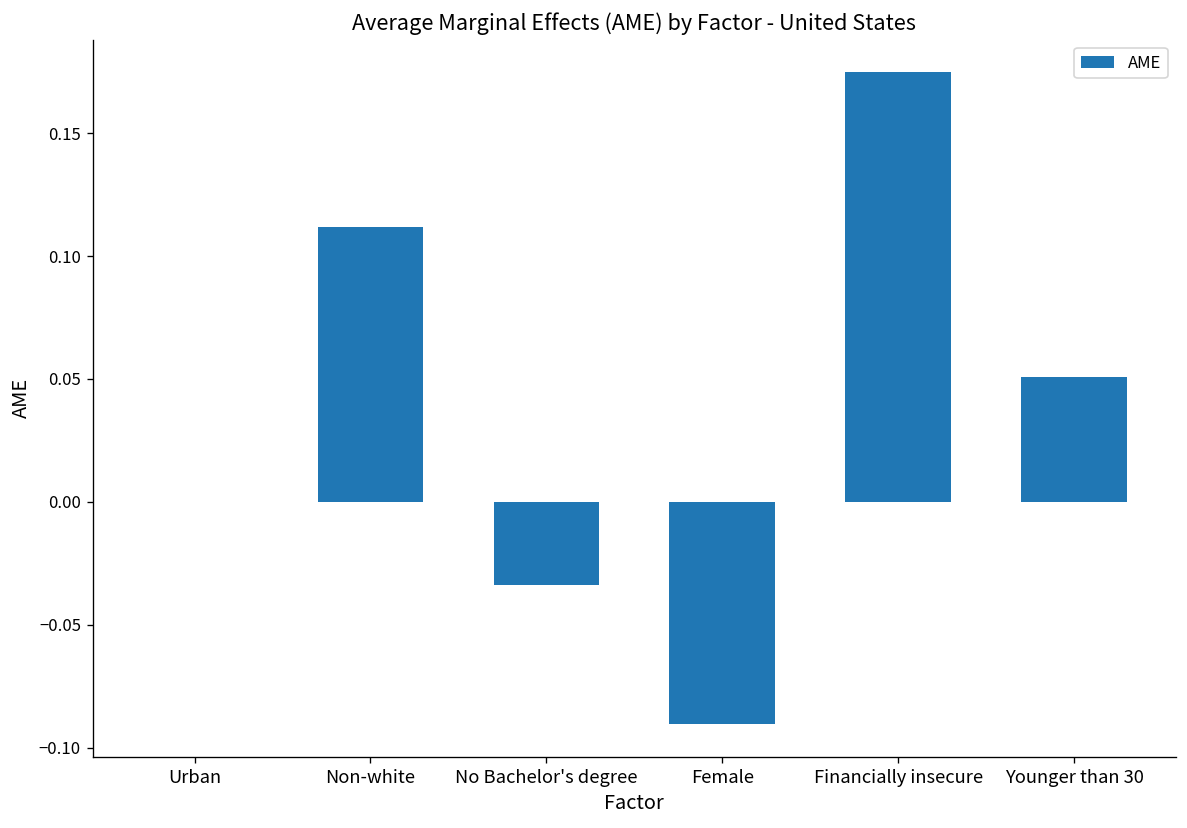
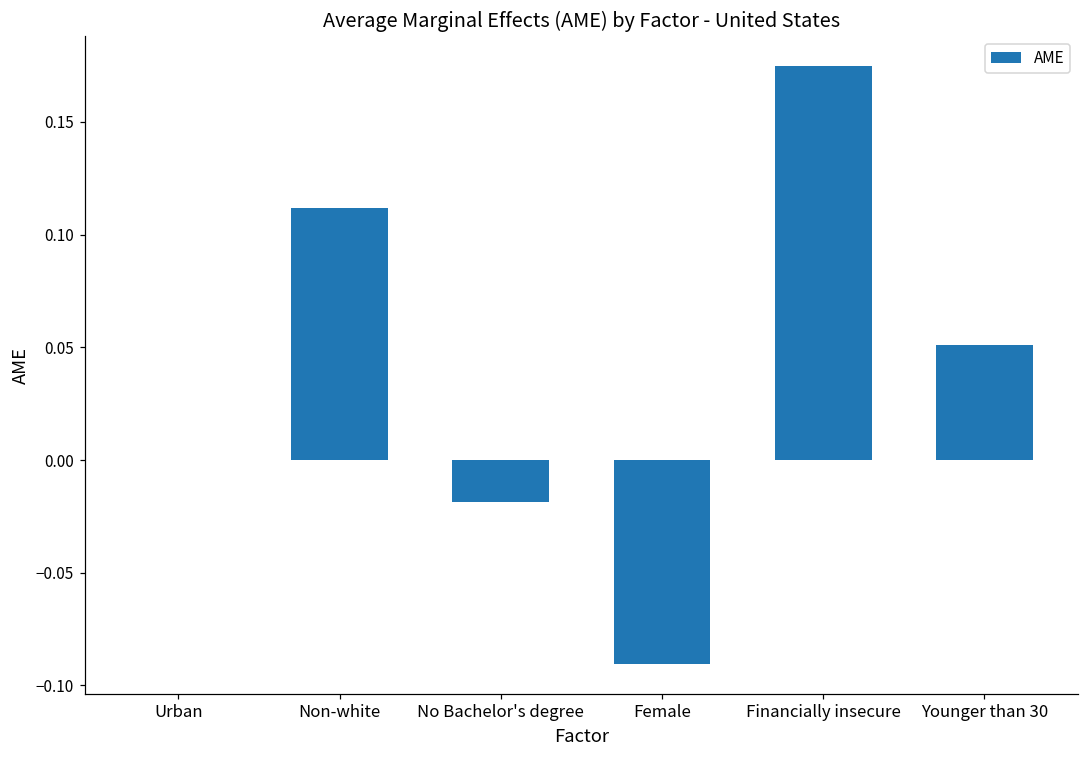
  {
    "Non-white": 0.112,
-   "No Bachelor's degree": -0.034,
+   "No Bachelor's degree": -0.019,
    "Female": -0.090,
    "Financially insecure": 0.175,
    "Younger than 30": 0.051
  }
